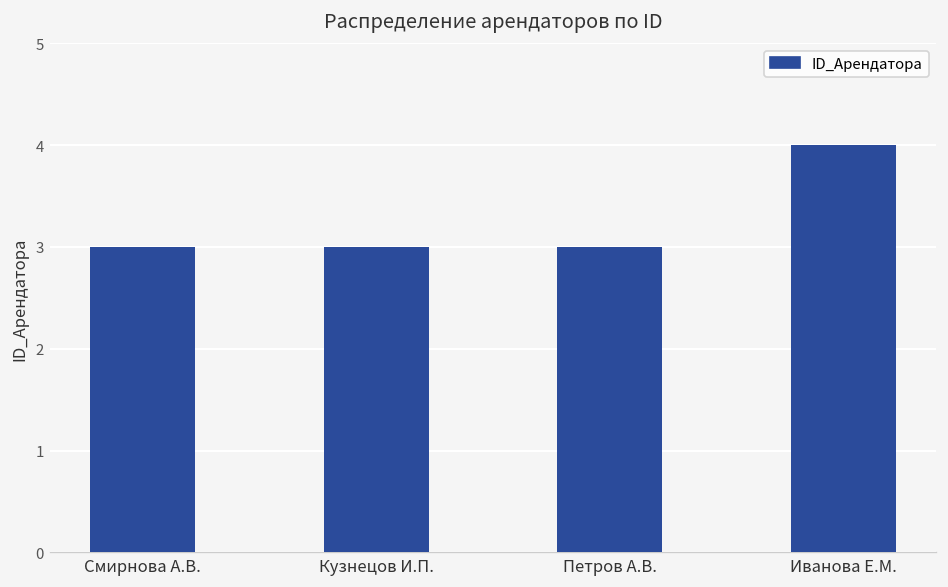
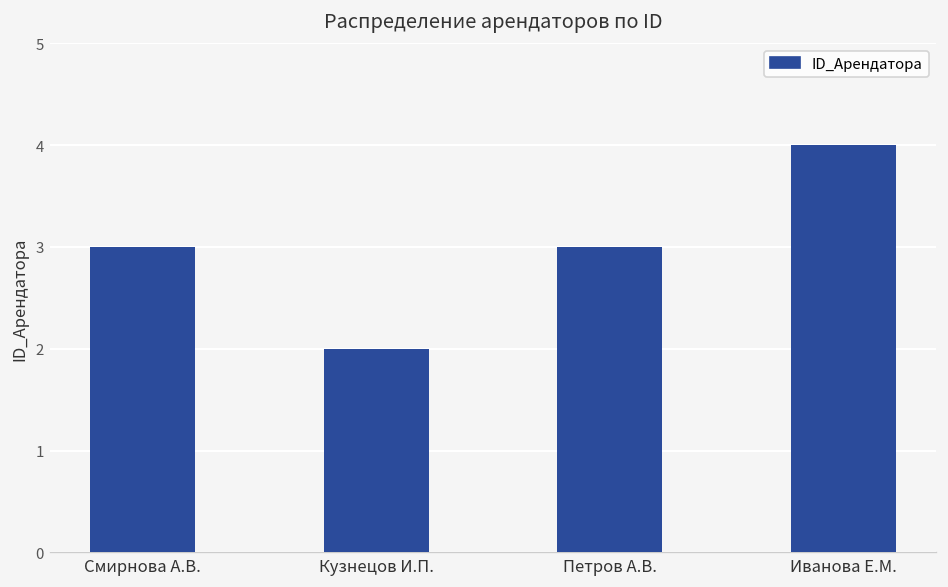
  {
    "Смирнова А.В.": 3,
-   "Кузнецов И.П.": 3,
+   "Кузнецов И.П.": 2,
    "Петров А.В.": 3,
    "Иванова Е.М.": 4
  }
